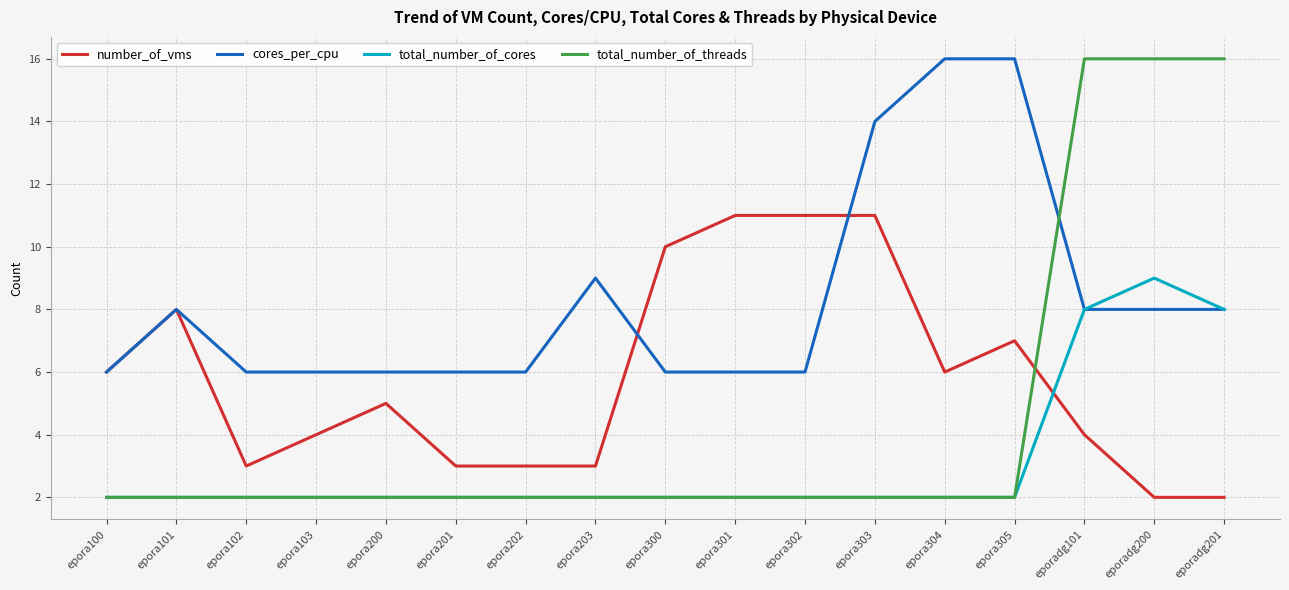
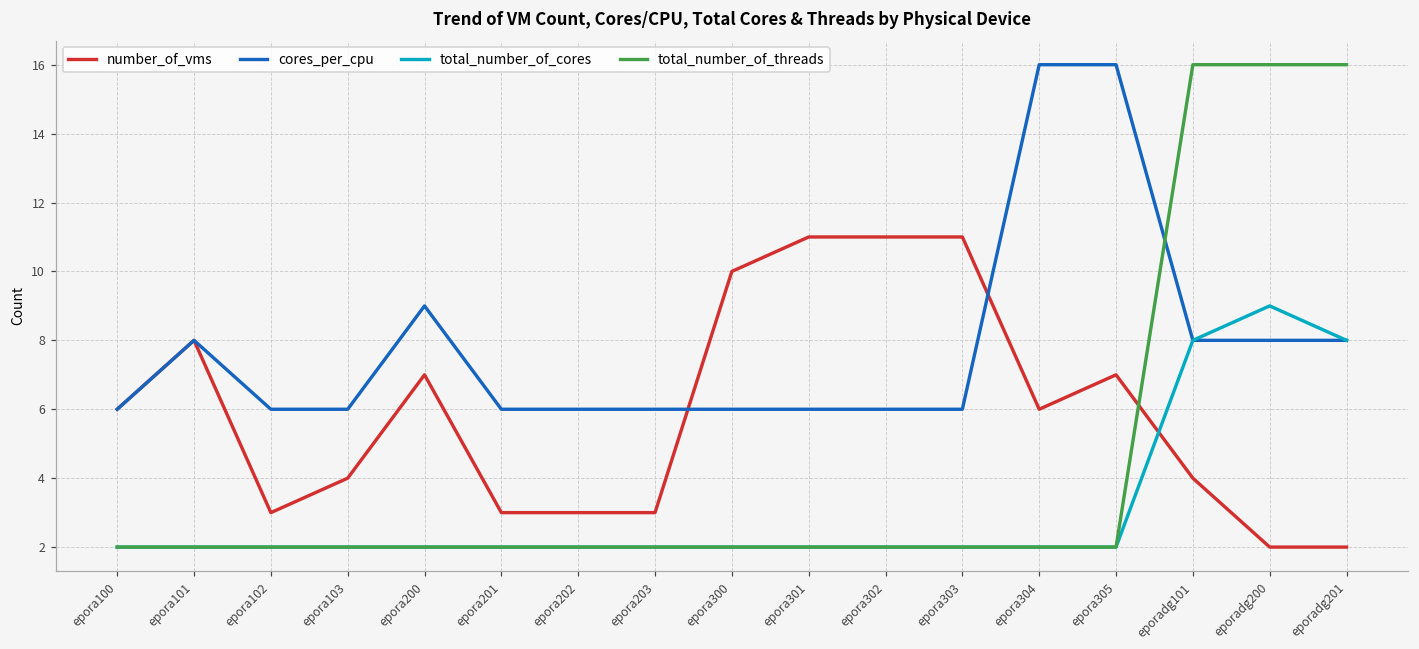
  {
    "number_of_vms": {
      "epora102": 3,
      "epora103": 4,
-     "epora200": 5,
+     "epora200": 7,
      "epora201": 3,
      "epora202": 3,
      "epora203": 3,
      "epora300": 10,
      "epora301": 11,
      "epora302": 11,
      "epora303": 11,
      "epora304": 6,
      "epora305": 7,
      "eporadg101": 4,
      "eporadg200": 2,
      "eporadg201": 2
    },
    "cores_per_cpu": {
      "epora102": 6,
      "epora103": 6,
-     "epora200": 6,
+     "epora200": 9,
      "epora201": 6,
      "epora202": 6,
-     "epora203": 9,
+     "epora203": 6,
      "epora300": 6,
      "epora301": 6,
      "epora302": 6,
-     "epora303": 14,
+     "epora303": 6,
      "epora304": 16,
      "epora305": 16,
      "eporadg200": 8
    },
    "total_number_of_cores": {
      "eporadg200": 9
    },
    "total_number_of_threads": {
      "eporadg101": 16,
      "eporadg200": 16,
      "eporadg201": 16
    }
  }
